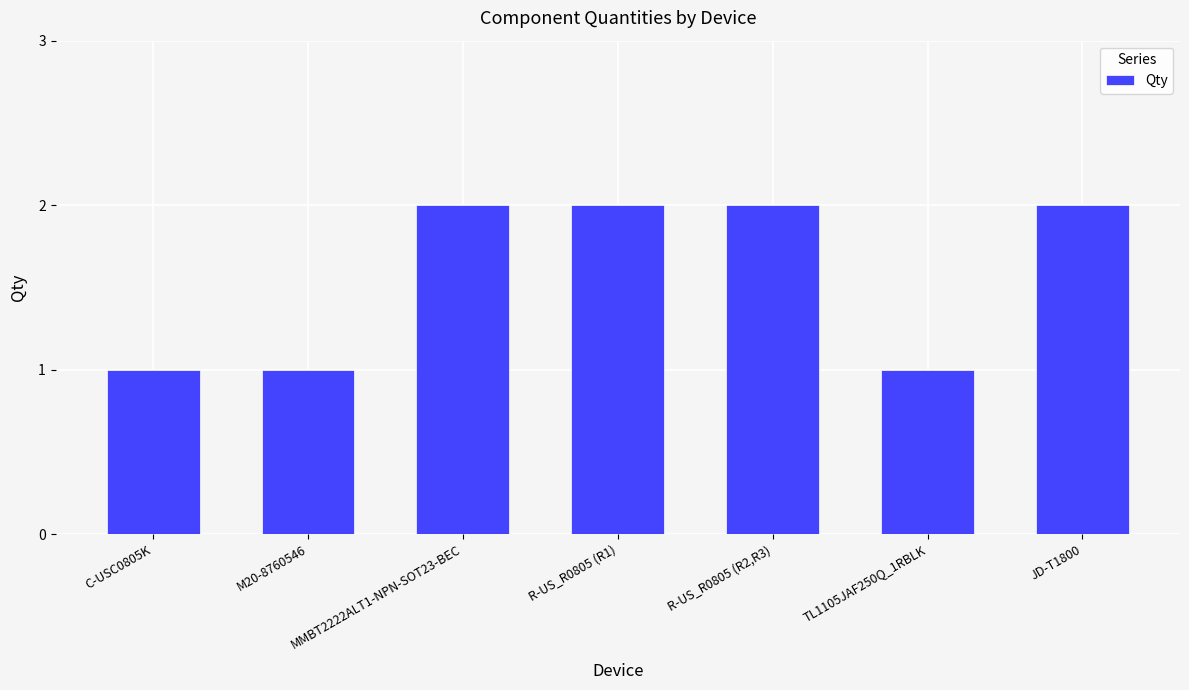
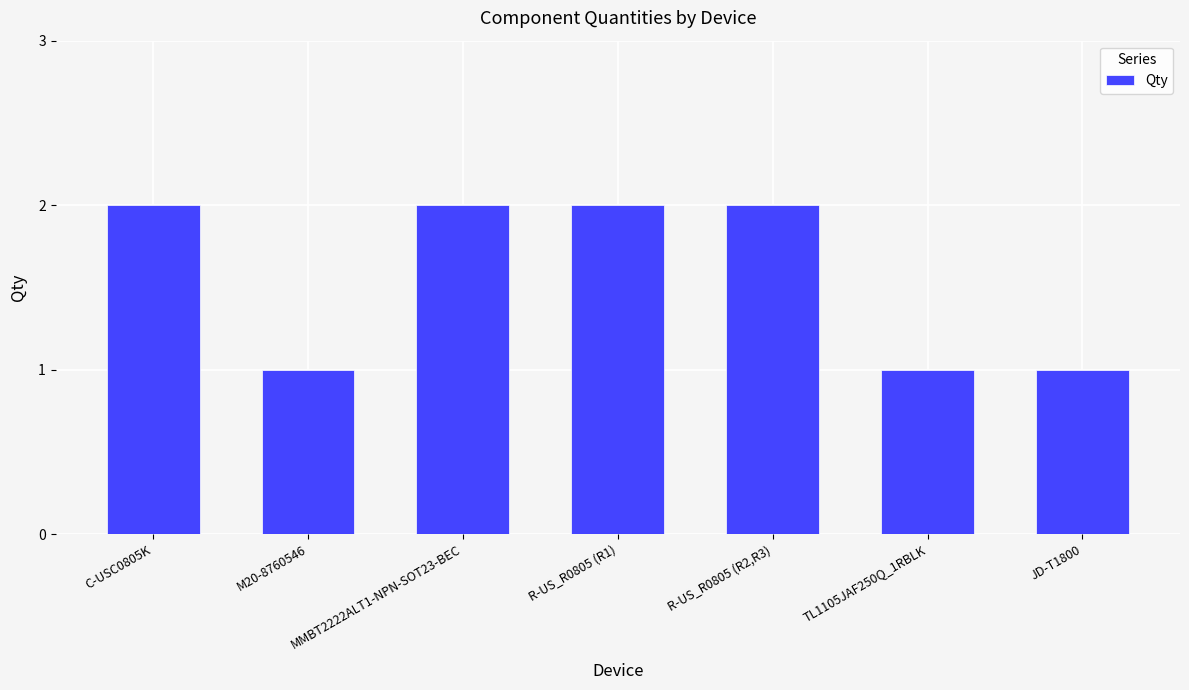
  {
-   "C-USC0805K": 1,
+   "C-USC0805K": 2,
    "M20-8760546": 1,
    "MMBT2222ALT1-NPN-SOT23-BEC": 2,
    "R-US_R0805 (R1)": 2,
    "R-US_R0805 (R2,R3)": 2,
    "TL1105JAF250Q_1RBLK": 1,
-   "JD-T1800": 2
+   "JD-T1800": 1
  }
